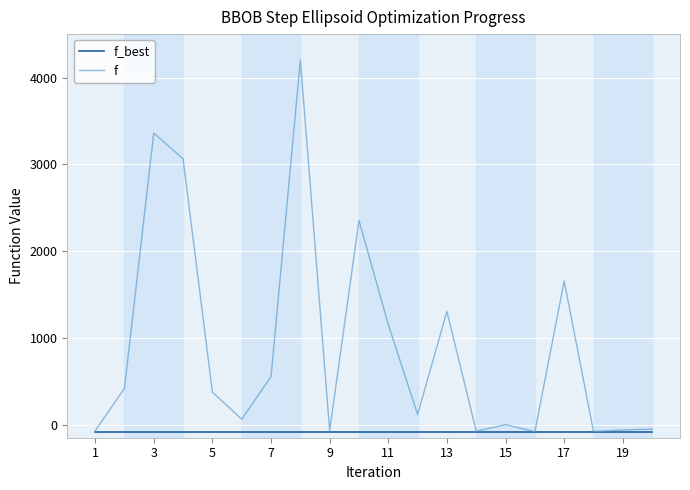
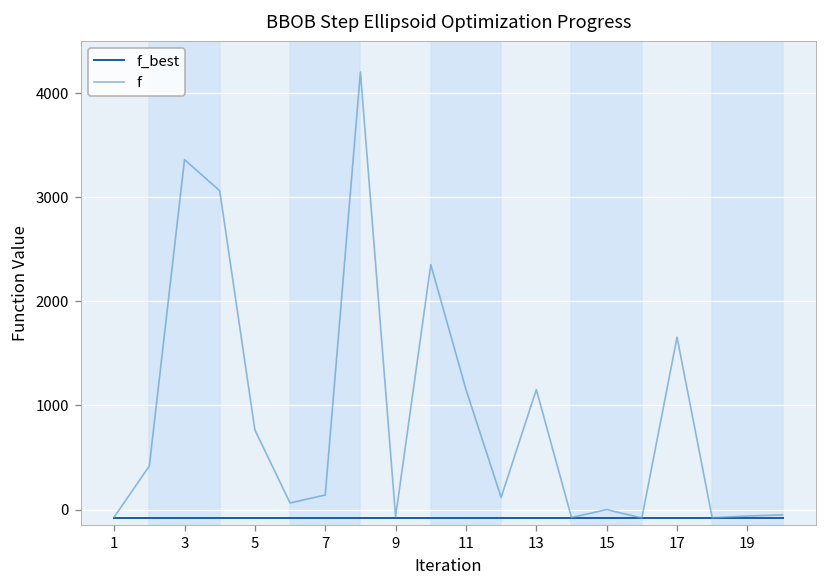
  {
    "f_best": {
      "3": -100,
      "5": -100,
      "7": -100,
      "11": -100,
      "13": -100,
      "15": -100,
      "17": -100
    },
    "f": {
      "3": 3400,
-     "5": 400,
-     "7": 600,
+     "5": 800,
+     "7": 100,
      "11": 1200,
-     "13": 1300,
+     "13": 1200,
      "15": 0,
      "17": 1700
    }
  }
